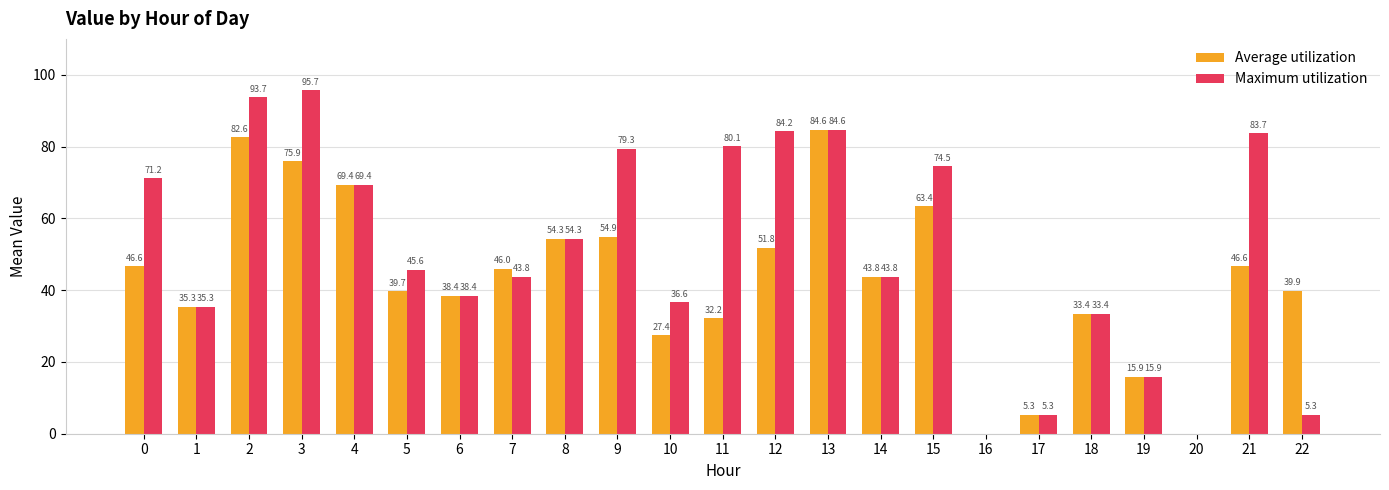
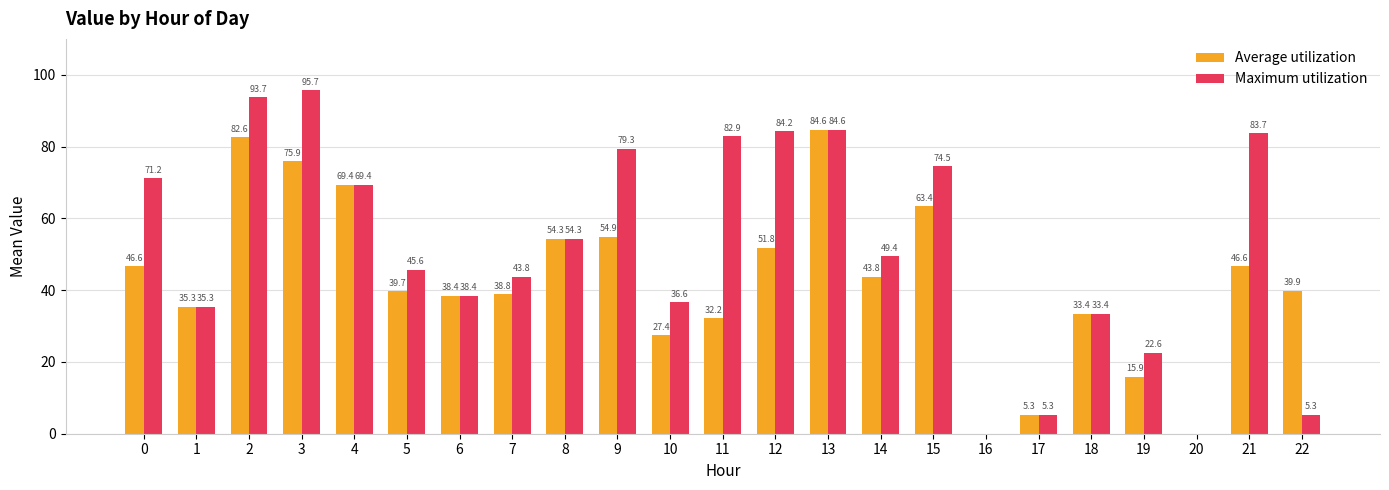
  {
    "Average utilization": {
      "0": 46.6,
      "1": 35.3,
      "2": 82.6,
      "3": 75.9,
      "4": 69.4,
      "5": 39.7,
      "6": 38.4,
-     "7": 46.0,
+     "7": 38.8,
      "8": 54.3,
      "9": 54.9,
      "10": 27.4,
      "11": 32.2,
      "12": 51.8,
      "13": 84.6,
      "14": 43.8,
      "15": 63.4,
      "17": 5.3,
      "18": 33.4,
      "19": 15.9,
      "21": 46.6,
      "22": 39.9
    },
    "Maximum utilization": {
      "0": 71.2,
      "1": 35.3,
      "2": 93.7,
      "3": 95.7,
      "4": 69.4,
      "5": 45.6,
      "6": 38.4,
      "7": 43.8,
      "8": 54.3,
      "9": 79.3,
      "10": 36.6,
-     "11": 80.1,
+     "11": 82.9,
      "12": 84.2,
      "13": 84.6,
-     "14": 43.8,
+     "14": 49.4,
      "15": 74.5,
      "17": 5.3,
      "18": 33.4,
-     "19": 15.9,
+     "19": 22.6,
      "21": 83.7,
      "22": 5.3
    }
  }
